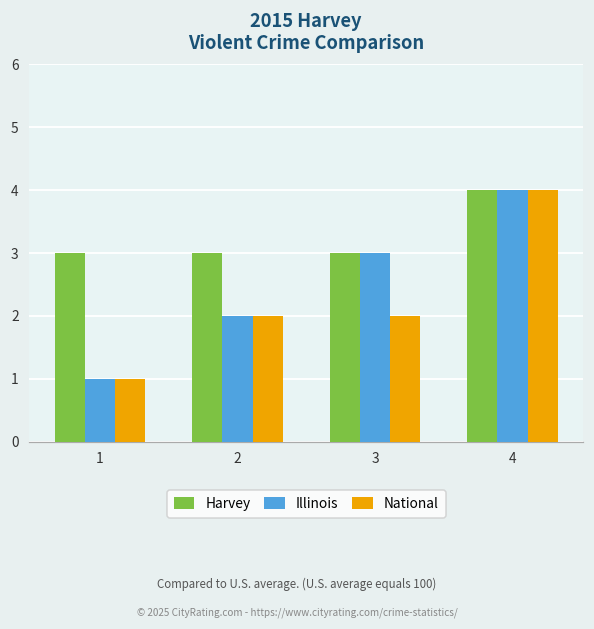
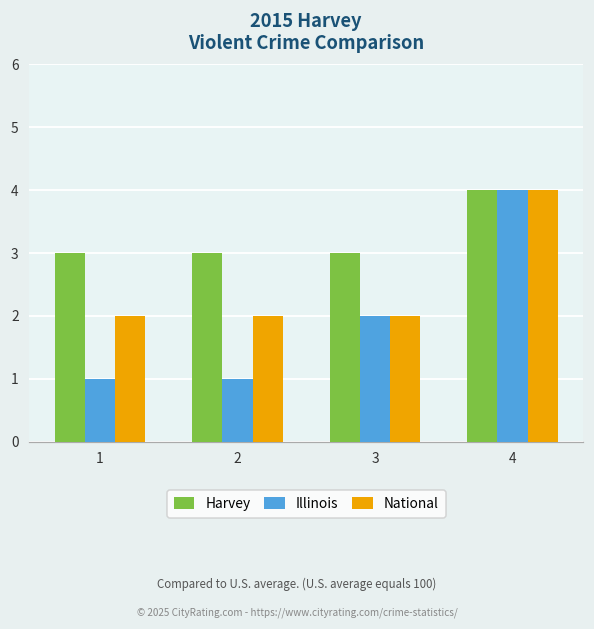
  {
    "Harvey": {
      "1": 3,
      "2": 3,
      "3": 3,
      "4": 4
    },
    "Illinois": {
      "1": 1,
-     "2": 2,
-     "3": 3,
+     "2": 1,
+     "3": 2,
      "4": 4
    },
    "National": {
-     "1": 1,
+     "1": 2,
      "2": 2,
      "3": 2,
      "4": 4
    }
  }
